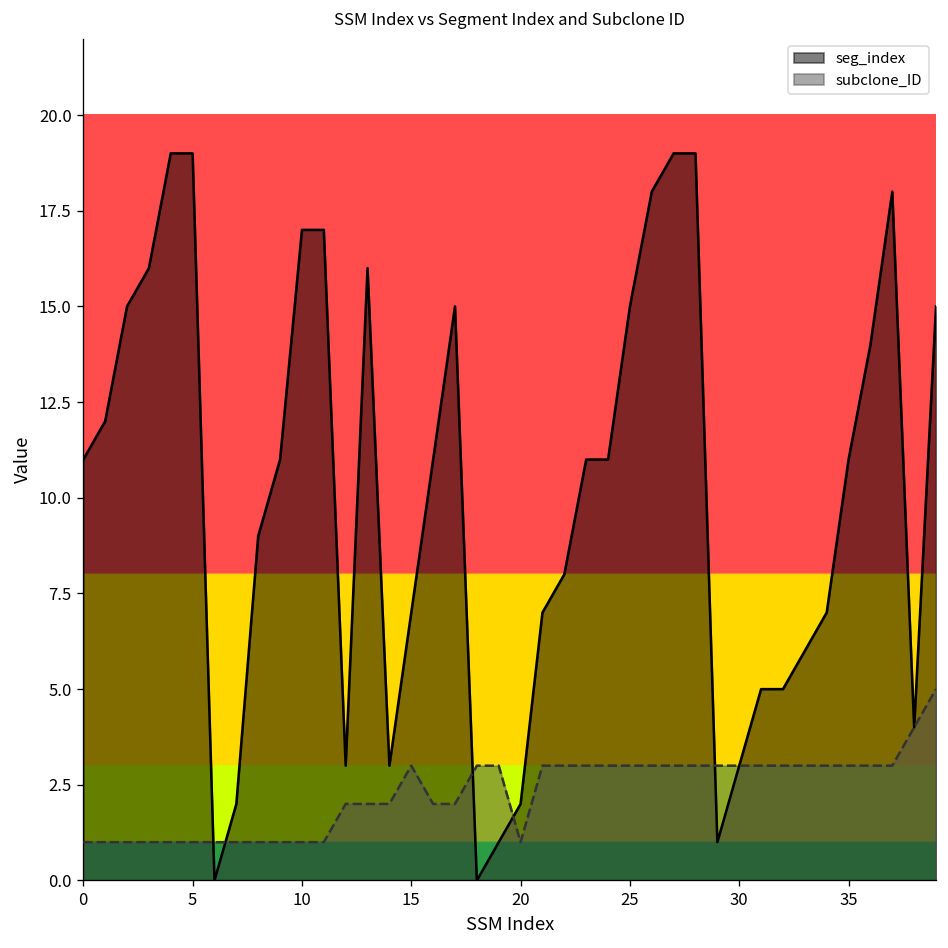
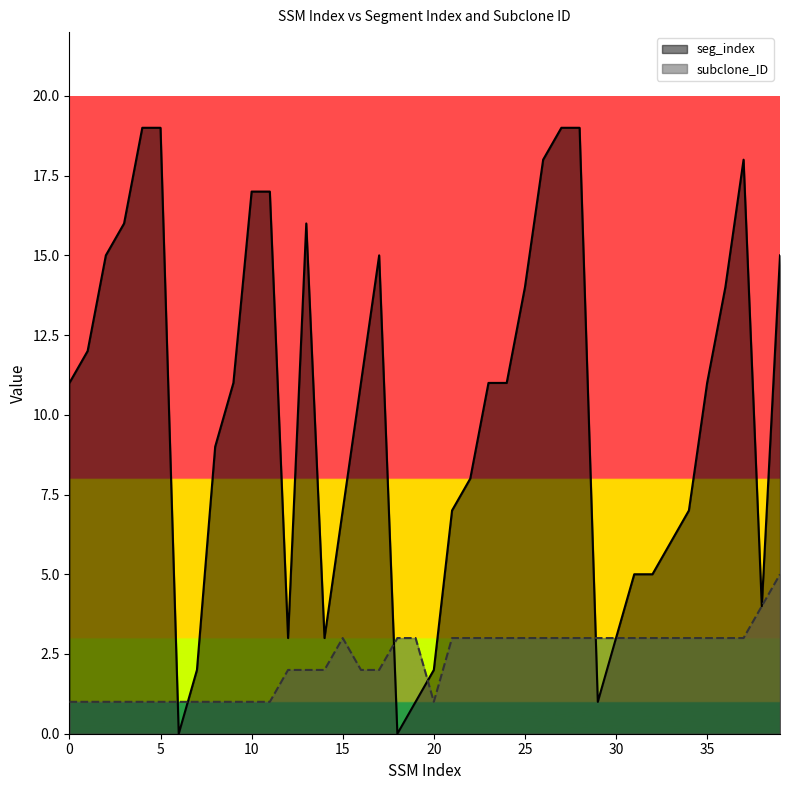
  {
    "seg_index": {
      "0": 11,
      "5": 19,
      "10": 17,
      "15": 7,
      "20": 2,
-     "25": 15,
+     "25": 14,
      "35": 11
    },
    "subclone_ID": {
      "0": 1,
      "5": 1,
      "10": 1,
      "15": 3,
      "20": 1,
      "25": 3,
      "35": 3
    }
  }
